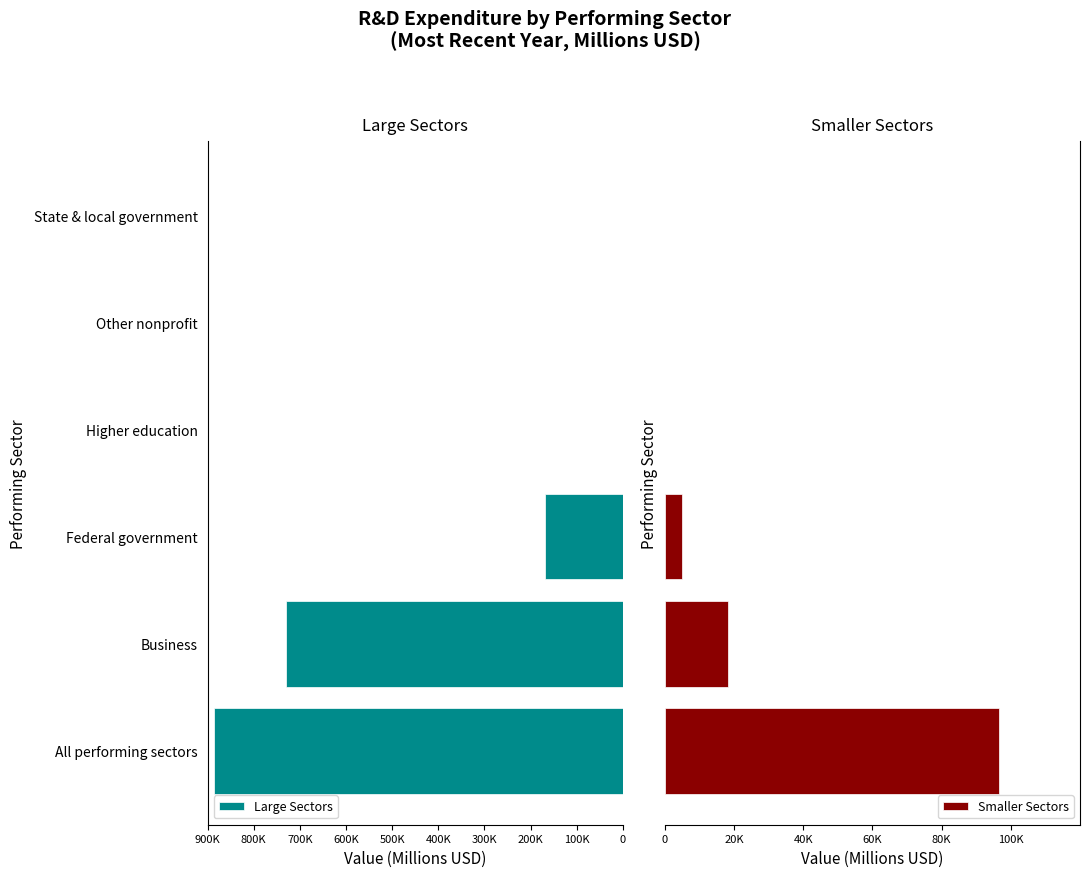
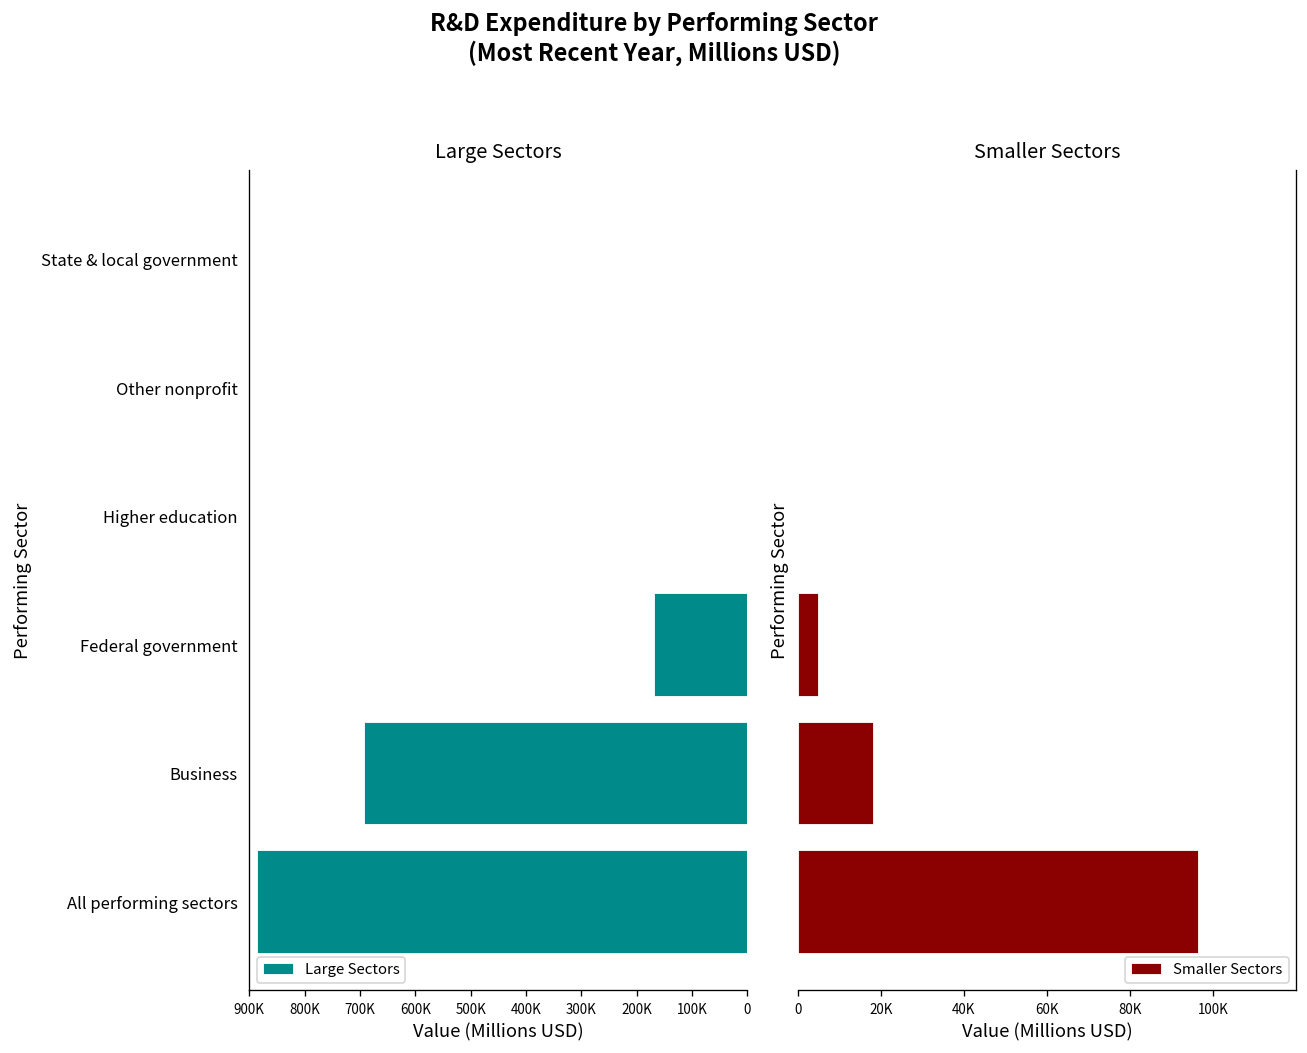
  {
    "Large Sectors": {
      "State & local government": 0,
      "Other nonprofit": 0,
      "Higher education": 0,
      "Federal government": 170000,
-     "Business": 730000,
+     "Business": 690000,
      "All performing sectors": 890000
    }
  }
